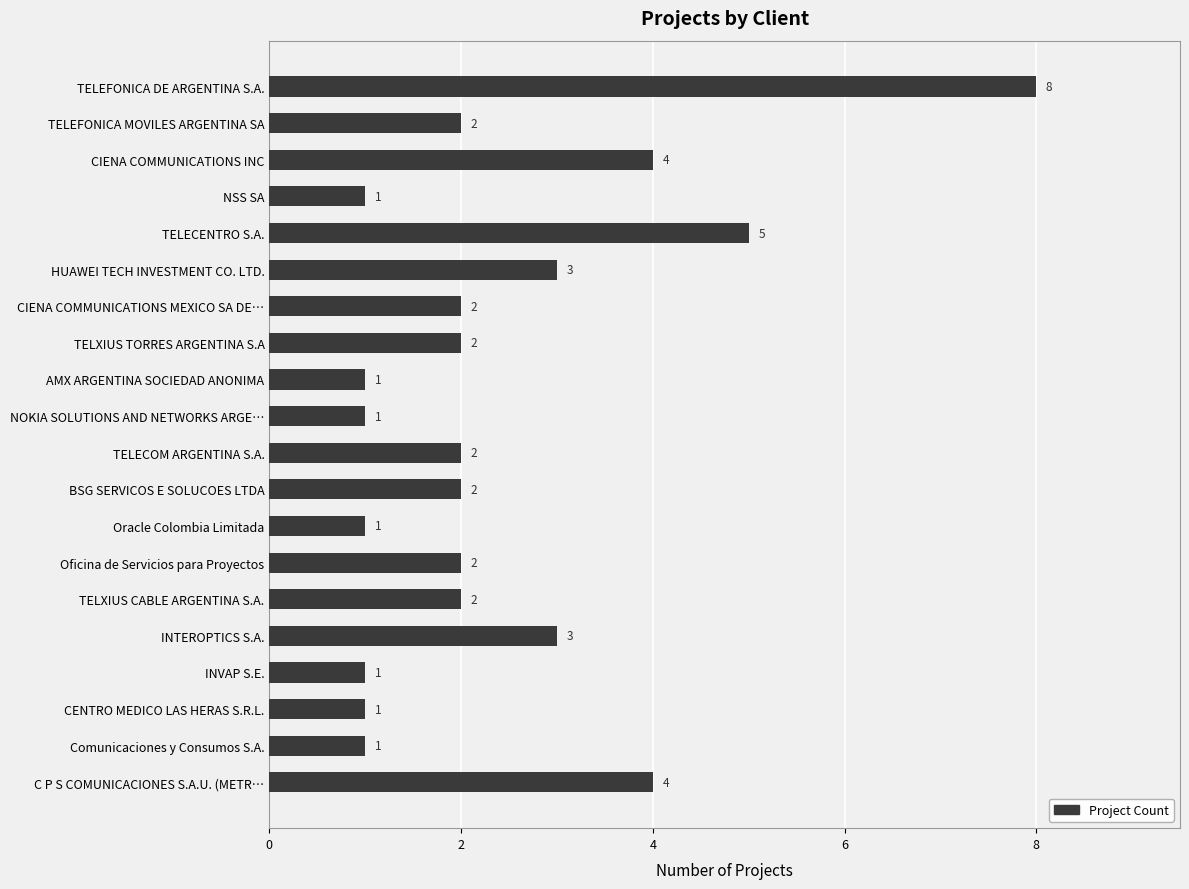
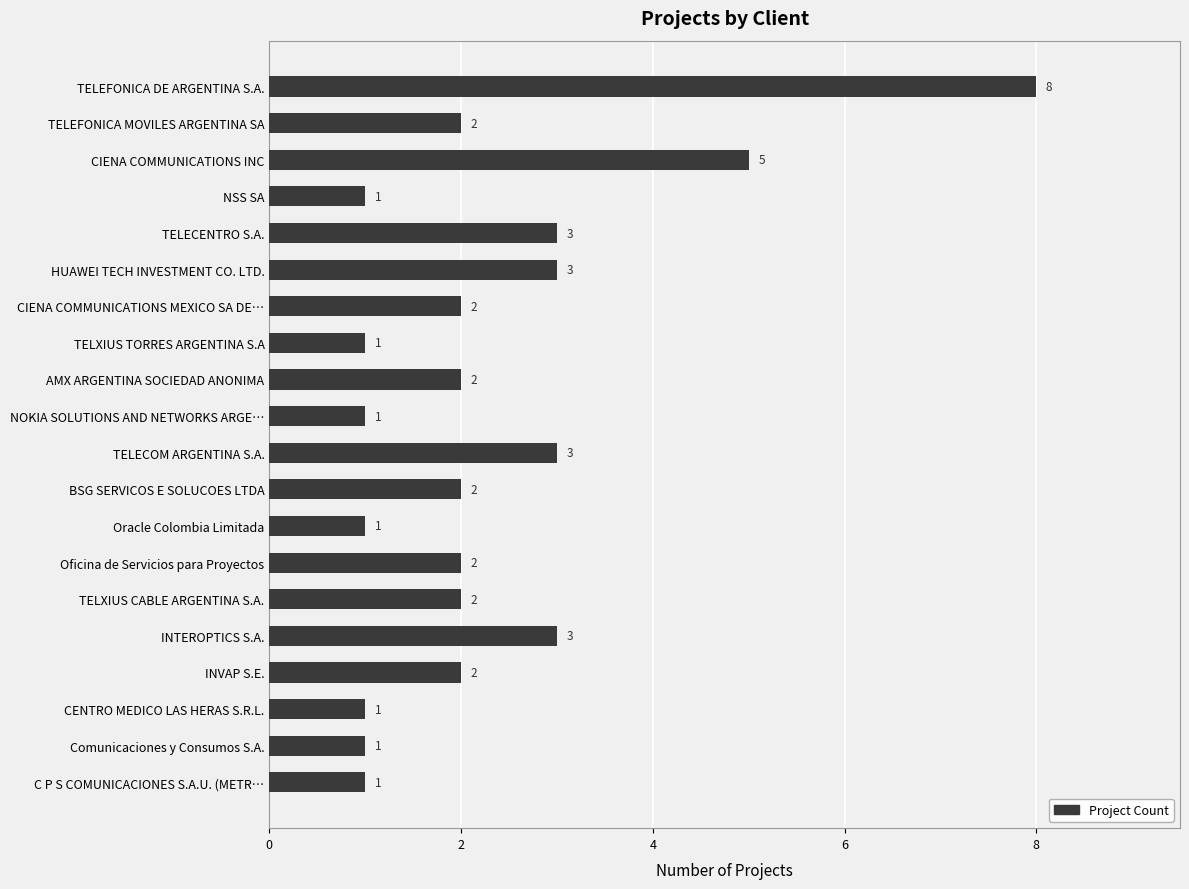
  {
    "TELEFONICA DE ARGENTINA S.A.": 8,
    "TELEFONICA MOVILES ARGENTINA SA": 2,
-   "CIENA COMMUNICATIONS INC": 4,
+   "CIENA COMMUNICATIONS INC": 5,
    "NSS SA": 1,
-   "TELECENTRO S.A.": 5,
+   "TELECENTRO S.A.": 3,
    "HUAWEI TECH INVESTMENT CO. LTD.": 3,
    "CIENA COMMUNICATIONS MEXICO SA DE…": 2,
-   "TELXIUS TORRES ARGENTINA S.A": 2,
-   "AMX ARGENTINA SOCIEDAD ANONIMA": 1,
+   "TELXIUS TORRES ARGENTINA S.A": 1,
+   "AMX ARGENTINA SOCIEDAD ANONIMA": 2,
    "NOKIA SOLUTIONS AND NETWORKS ARGE…": 1,
-   "TELECOM ARGENTINA S.A.": 2,
+   "TELECOM ARGENTINA S.A.": 3,
    "BSG SERVICOS E SOLUCOES LTDA": 2,
    "Oracle Colombia Limitada": 1,
    "Oficina de Servicios para Proyectos": 2,
    "TELXIUS CABLE ARGENTINA S.A.": 2,
    "INTEROPTICS S.A.": 3,
-   "INVAP S.E.": 1,
+   "INVAP S.E.": 2,
    "CENTRO MEDICO LAS HERAS S.R.L.": 1,
    "Comunicaciones y Consumos S.A.": 1,
-   "C P S COMUNICACIONES S.A.U. (METR…": 4
+   "C P S COMUNICACIONES S.A.U. (METR…": 1
  }
